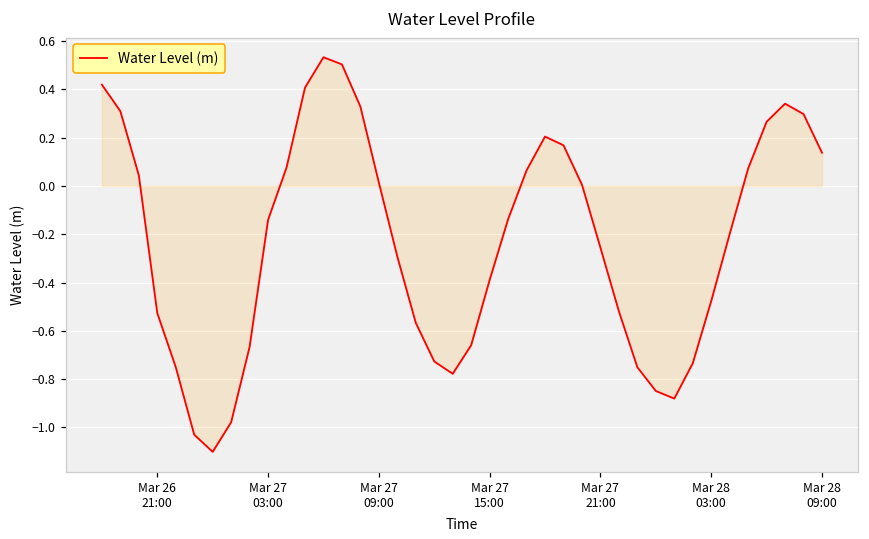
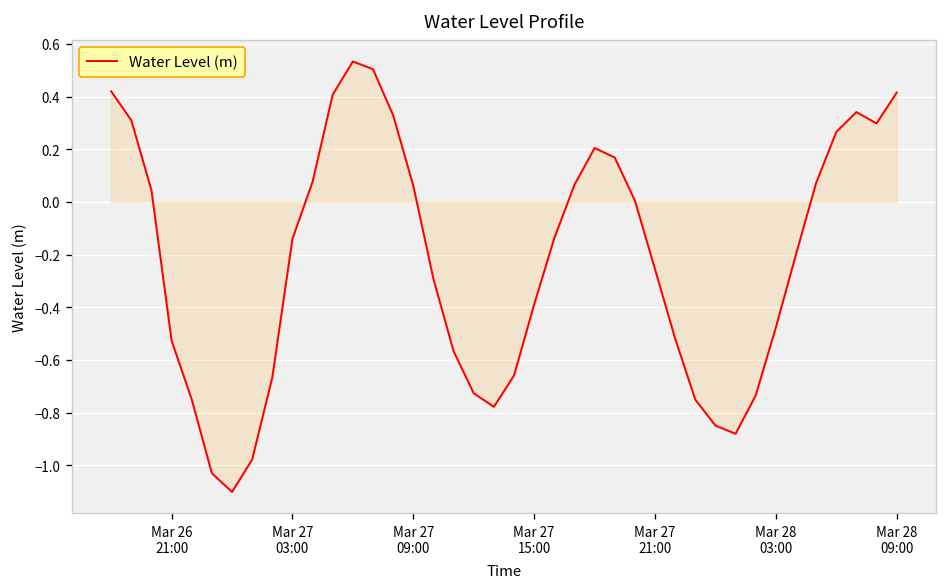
  {
    "Water Level (m)": {
      "Mar 26 21:00": -0.53,
      "Mar 27 03:00": -0.14,
-     "Mar 27 09:00": 0.01,
+     "Mar 27 09:00": 0.06,
      "Mar 27 15:00": -0.39,
      "Mar 27 21:00": -0.26,
      "Mar 28 03:00": -0.48,
-     "Mar 28 09:00": 0.14
+     "Mar 28 09:00": 0.42
    }
  }
